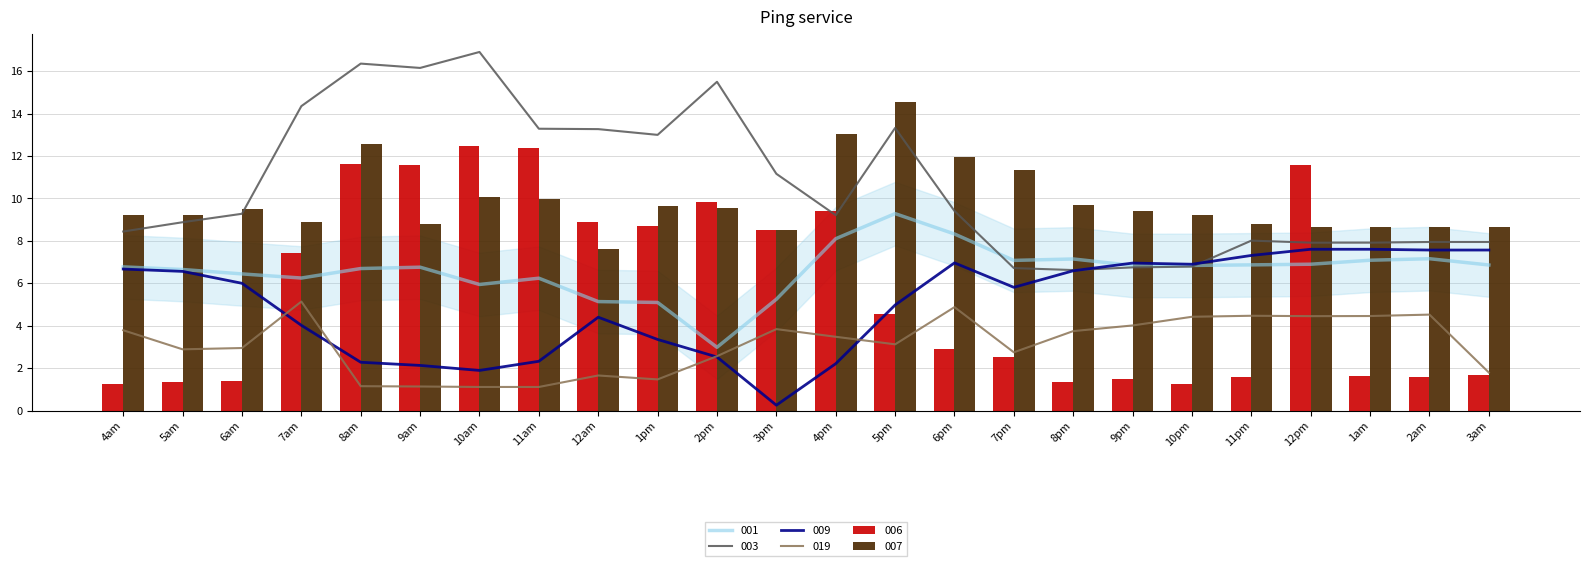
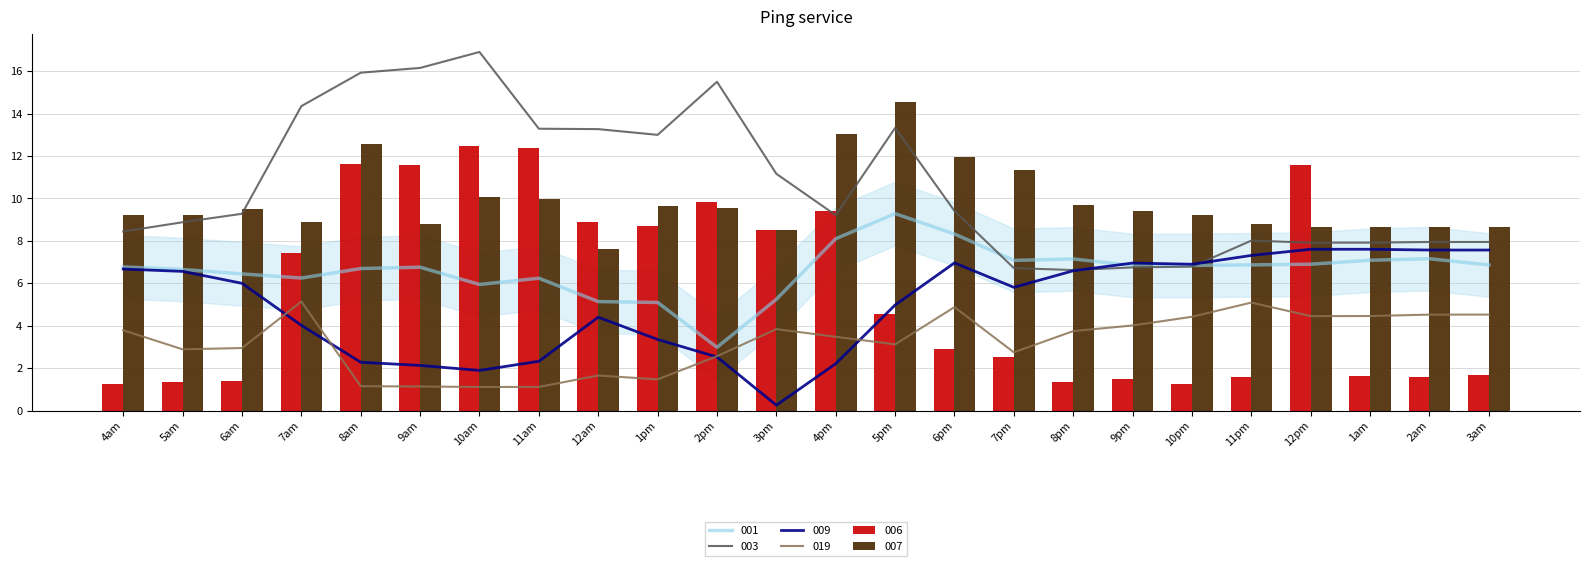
  {
    "006": {
      "4am": 1.3,
      "5am": 1.3,
      "6am": 1.4,
      "7am": 7.4,
      "8am": 11.6,
      "9am": 11.6,
      "10am": 12.5,
      "11am": 12.4,
      "12am": 8.9,
      "1pm": 8.7,
      "2pm": 9.8,
      "3pm": 8.5,
      "4pm": 9.4,
      "5pm": 4.6,
      "6pm": 2.9,
      "7pm": 2.5,
      "8pm": 1.4,
      "9pm": 1.5,
      "10pm": 1.3,
      "11pm": 1.6,
      "12pm": 11.6,
      "1am": 1.6,
      "2am": 1.6,
      "3am": 1.7
    },
    "003": {
      "4am": 8.4,
      "5am": 8.9,
      "6am": 9.3,
      "7am": 14.4,
-     "8am": 16.4,
+     "8am": 15.9,
      "9am": 16.2,
      "10am": 16.9,
      "11am": 13.3,
      "12am": 13.3,
      "1pm": 13.0,
      "2pm": 15.5,
      "3pm": 11.2,
      "4pm": 9.2,
      "5pm": 13.3,
      "6pm": 9.4,
      "7pm": 6.7,
      "11pm": 8.0,
      "12pm": 7.9,
      "1am": 7.9,
      "2am": 7.9,
      "3am": 7.9
    },
    "007": {
      "4am": 9.2,
      "5am": 9.2,
      "6am": 9.5,
      "7am": 8.9,
      "8am": 12.6,
      "9am": 8.8,
      "10am": 10.1,
      "11am": 10.0,
      "12am": 7.6,
      "1pm": 9.6,
      "2pm": 9.5,
      "3pm": 8.5,
      "4pm": 13.1,
      "5pm": 14.6,
      "6pm": 12.0,
      "7pm": 11.3,
      "8pm": 9.7,
      "9pm": 9.4,
      "10pm": 9.2,
      "11pm": 8.8,
      "12pm": 8.7,
      "1am": 8.7,
      "2am": 8.7,
      "3am": 8.7
    },
    "009": {
      "6am": 6.0,
      "7am": 4.0,
      "8am": 2.3,
      "9am": 2.1,
      "10am": 1.9,
      "11am": 2.3,
      "12am": 4.4,
      "1pm": 3.4,
      "3pm": 0.3,
      "4pm": 2.2,
      "5pm": 5.0,
      "6pm": 7.0,
      "7pm": 5.8,
      "11pm": 7.3,
      "12pm": 7.6,
      "1am": 7.6,
      "2am": 7.6,
      "3am": 7.6
    },
    "019": {
      "4am": 3.8,
      "5am": 2.9,
      "6am": 2.9,
      "7am": 5.1,
      "8am": 1.1,
      "9am": 1.1,
      "10am": 1.1,
      "11am": 1.1,
      "12am": 1.7,
      "1pm": 1.5,
      "3pm": 3.8,
      "4pm": 3.5,
      "5pm": 3.1,
      "6pm": 4.9,
      "7pm": 2.7,
      "8pm": 3.7,
      "9pm": 4.0,
      "10pm": 4.4,
-     "11pm": 4.5,
+     "11pm": 5.1,
      "12pm": 4.5,
      "1am": 4.5,
      "2am": 4.5,
-     "3am": 1.8
+     "3am": 4.5
    }
  }
